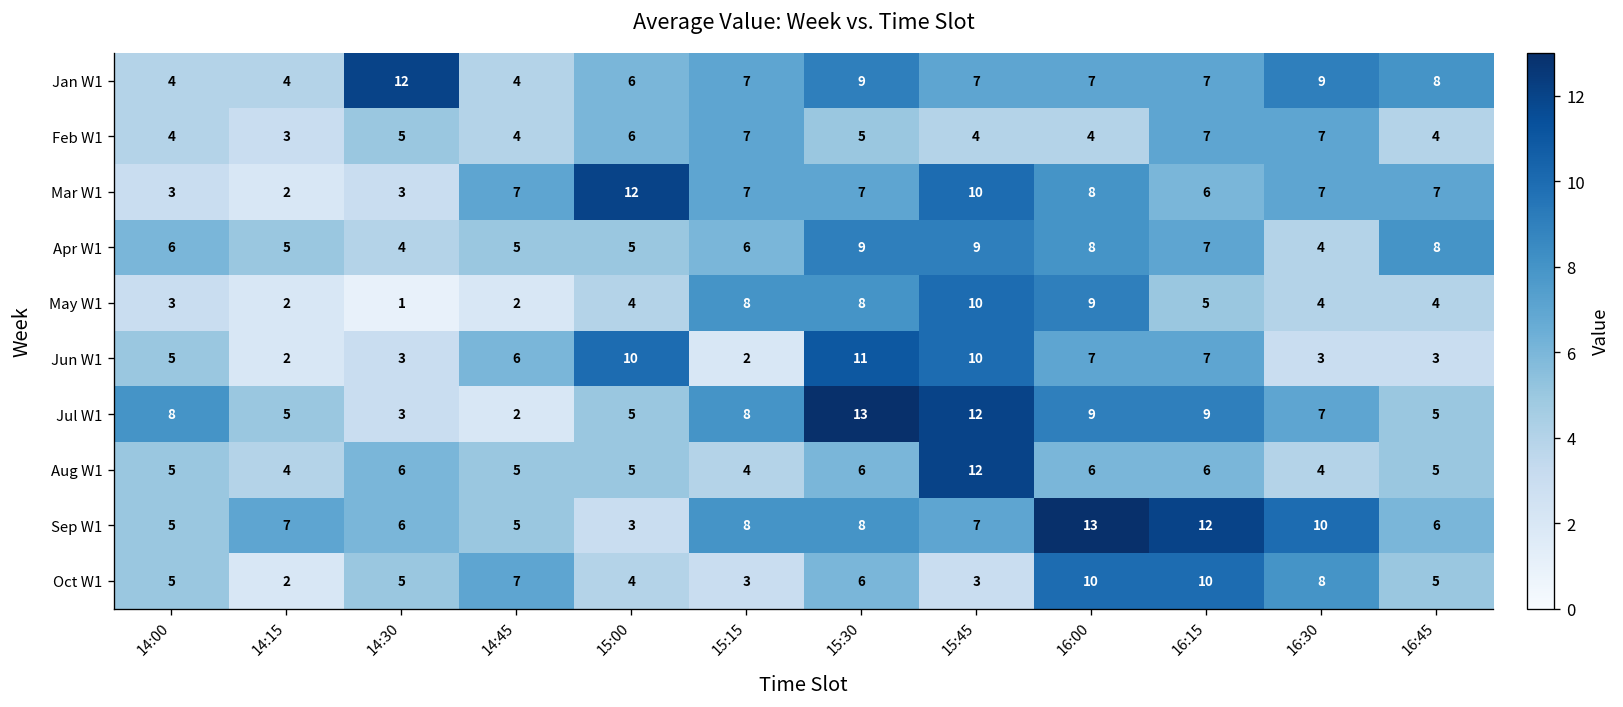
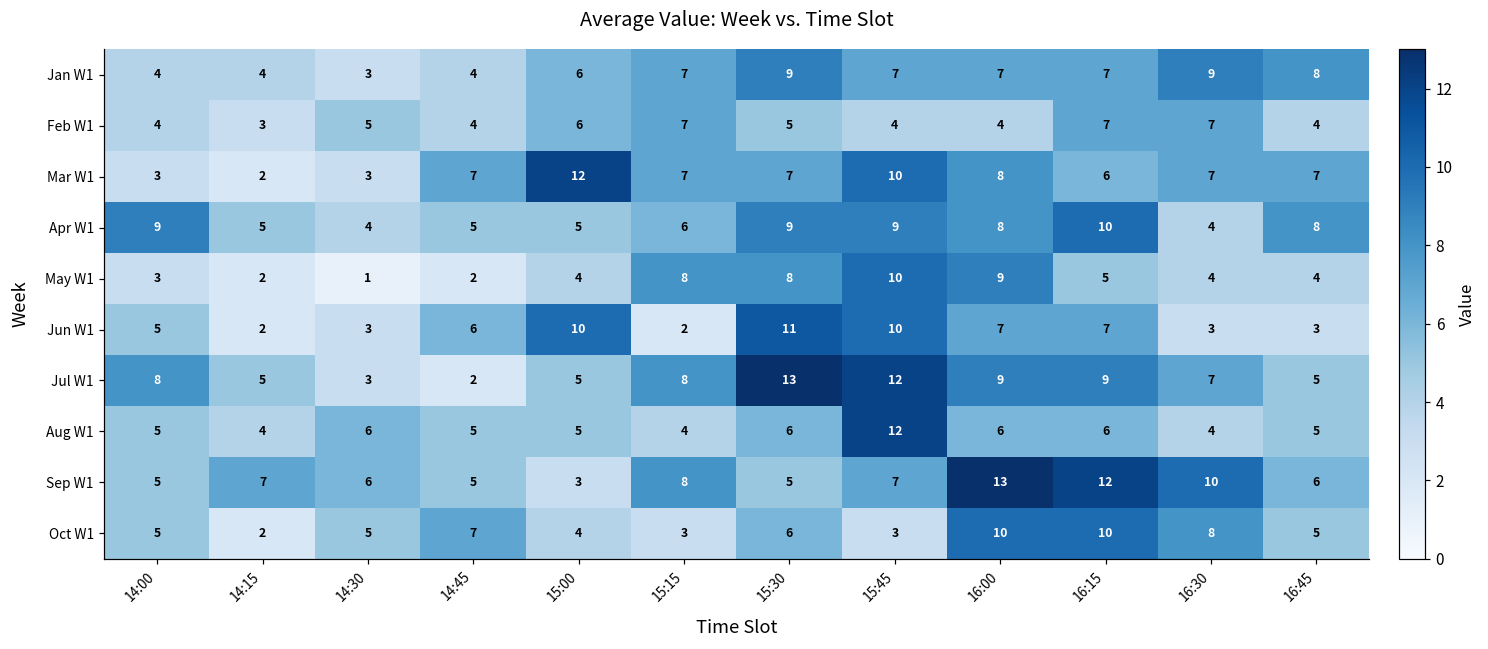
  {
    "Jan W1": {
      "14:00": 4,
      "14:15": 4,
-     "14:30": 12,
+     "14:30": 3,
      "14:45": 4,
      "15:00": 6,
      "15:15": 7,
      "15:30": 9,
      "15:45": 7,
      "16:00": 7,
      "16:15": 7,
      "16:30": 9,
      "16:45": 8
    },
    "Feb W1": {
      "14:00": 4,
      "14:15": 3,
      "14:30": 5,
      "14:45": 4,
      "15:00": 6,
      "15:15": 7,
      "15:30": 5,
      "15:45": 4,
      "16:00": 4,
      "16:15": 7,
      "16:30": 7,
      "16:45": 4
    },
    "Mar W1": {
      "14:00": 3,
      "14:15": 2,
      "14:30": 3,
      "14:45": 7,
      "15:00": 12,
      "15:15": 7,
      "15:30": 7,
      "15:45": 10,
      "16:00": 8,
      "16:15": 6,
      "16:30": 7,
      "16:45": 7
    },
    "Apr W1": {
-     "14:00": 6,
+     "14:00": 9,
      "14:15": 5,
      "14:30": 4,
      "14:45": 5,
      "15:00": 5,
      "15:15": 6,
      "15:30": 9,
      "15:45": 9,
      "16:00": 8,
-     "16:15": 7,
+     "16:15": 10,
      "16:30": 4,
      "16:45": 8
    },
    "May W1": {
      "14:00": 3,
      "14:15": 2,
      "14:30": 1,
      "14:45": 2,
      "15:00": 4,
      "15:15": 8,
      "15:30": 8,
      "15:45": 10,
      "16:00": 9,
      "16:15": 5,
      "16:30": 4,
      "16:45": 4
    },
    "Jun W1": {
      "14:00": 5,
      "14:15": 2,
      "14:30": 3,
      "14:45": 6,
      "15:00": 10,
      "15:15": 2,
      "15:30": 11,
      "15:45": 10,
      "16:00": 7,
      "16:15": 7,
      "16:30": 3,
      "16:45": 3
    },
    "Jul W1": {
      "14:00": 8,
      "14:15": 5,
      "14:30": 3,
      "14:45": 2,
      "15:00": 5,
      "15:15": 8,
      "15:30": 13,
      "15:45": 12,
      "16:00": 9,
      "16:15": 9,
      "16:30": 7,
      "16:45": 5
    },
    "Aug W1": {
      "14:00": 5,
      "14:15": 4,
      "14:30": 6,
      "14:45": 5,
      "15:00": 5,
      "15:15": 4,
      "15:30": 6,
      "15:45": 12,
      "16:00": 6,
      "16:15": 6,
      "16:30": 4,
      "16:45": 5
    },
    "Sep W1": {
      "14:00": 5,
      "14:15": 7,
      "14:30": 6,
      "14:45": 5,
      "15:00": 3,
      "15:15": 8,
-     "15:30": 8,
+     "15:30": 5,
      "15:45": 7,
      "16:00": 13,
      "16:15": 12,
      "16:30": 10,
      "16:45": 6
    },
    "Oct W1": {
      "14:00": 5,
      "14:15": 2,
      "14:30": 5,
      "14:45": 7,
      "15:00": 4,
      "15:15": 3,
      "15:30": 6,
      "15:45": 3,
      "16:00": 10,
      "16:15": 10,
      "16:30": 8,
      "16:45": 5
    }
  }
